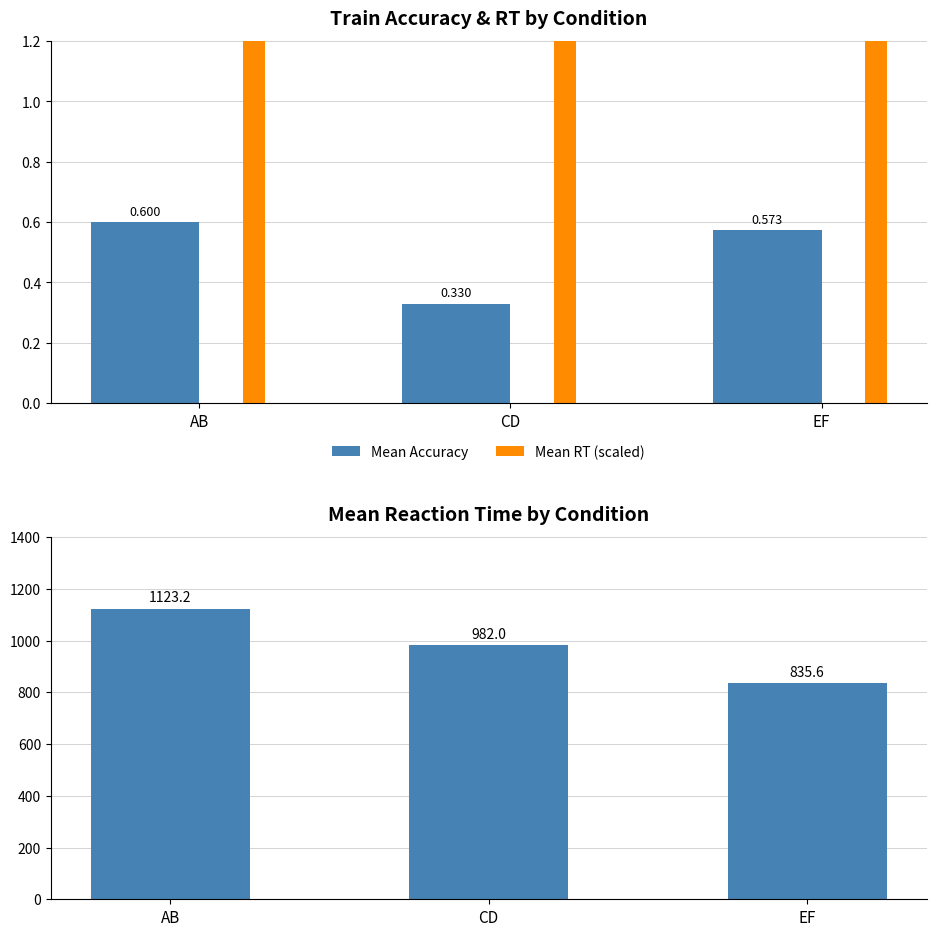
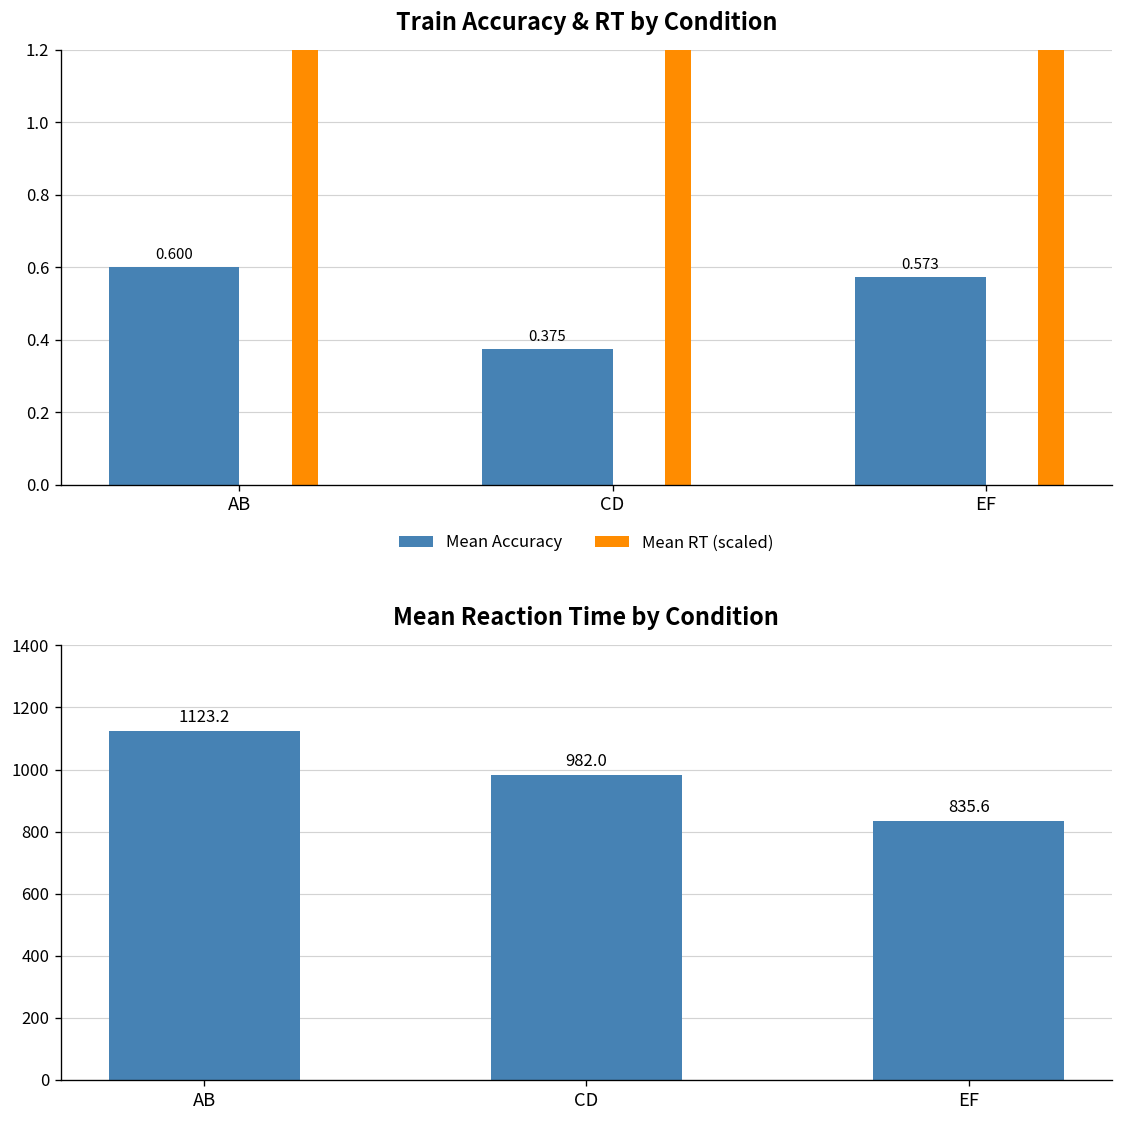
  {
    "Train Accuracy & RT by Condition": {
      "Mean Accuracy": {
        "AB": 0.600,
-       "CD": 0.330,
+       "CD": 0.375,
        "EF": 0.573
      }
    },
    "Mean Reaction Time by Condition": {
      "AB": 1123.2,
      "CD": 982.0,
      "EF": 835.6
    }
  }
